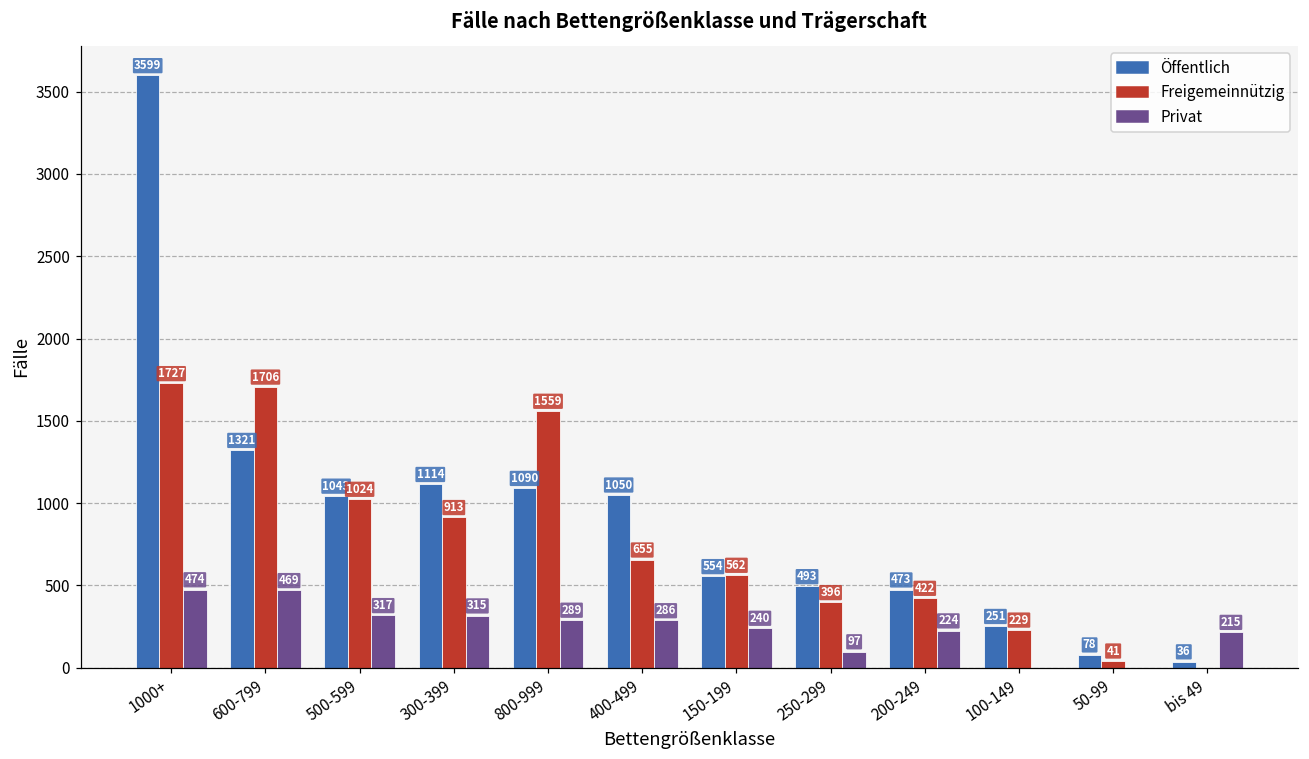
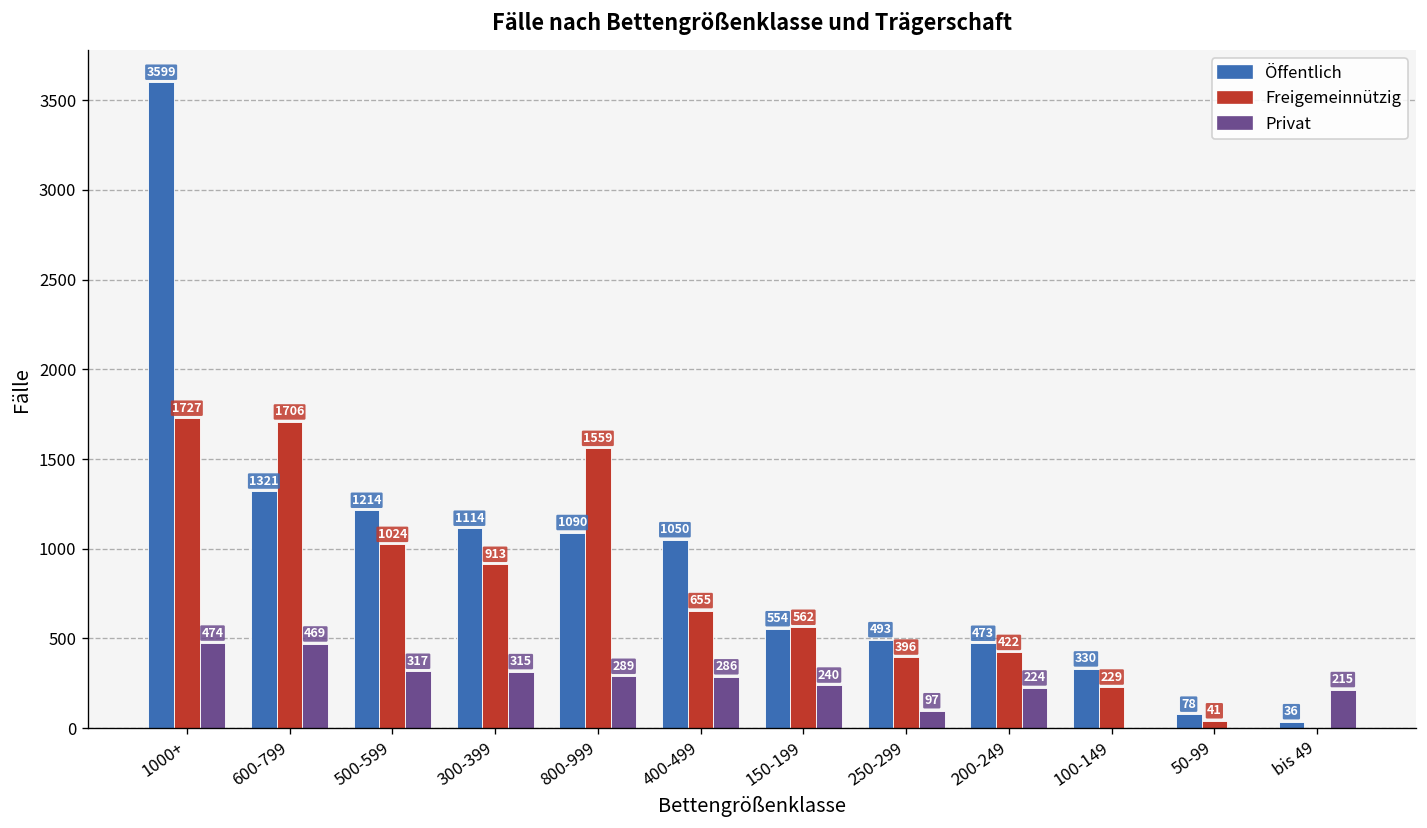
  {
    "Öffentlich": {
-     "500-599": 1043,
-     "100-149": 251
+     "500-599": 1214,
+     "100-149": 330
    },
    "Freigemeinnützig": {
      "bis 49": 0
    },
    "Privat": {
      "100-149": 0,
      "50-99": 0
    }
  }
